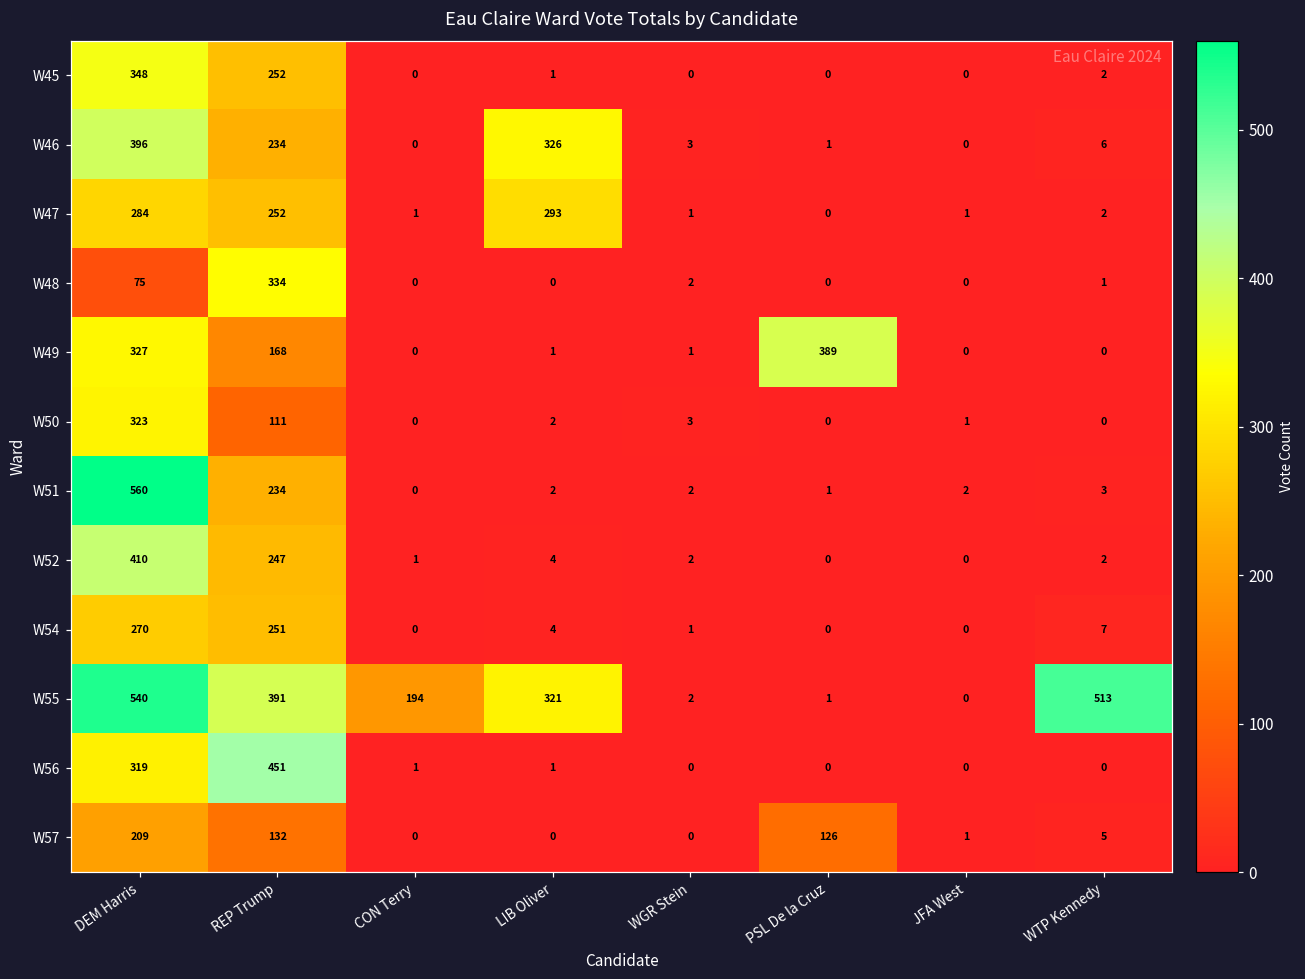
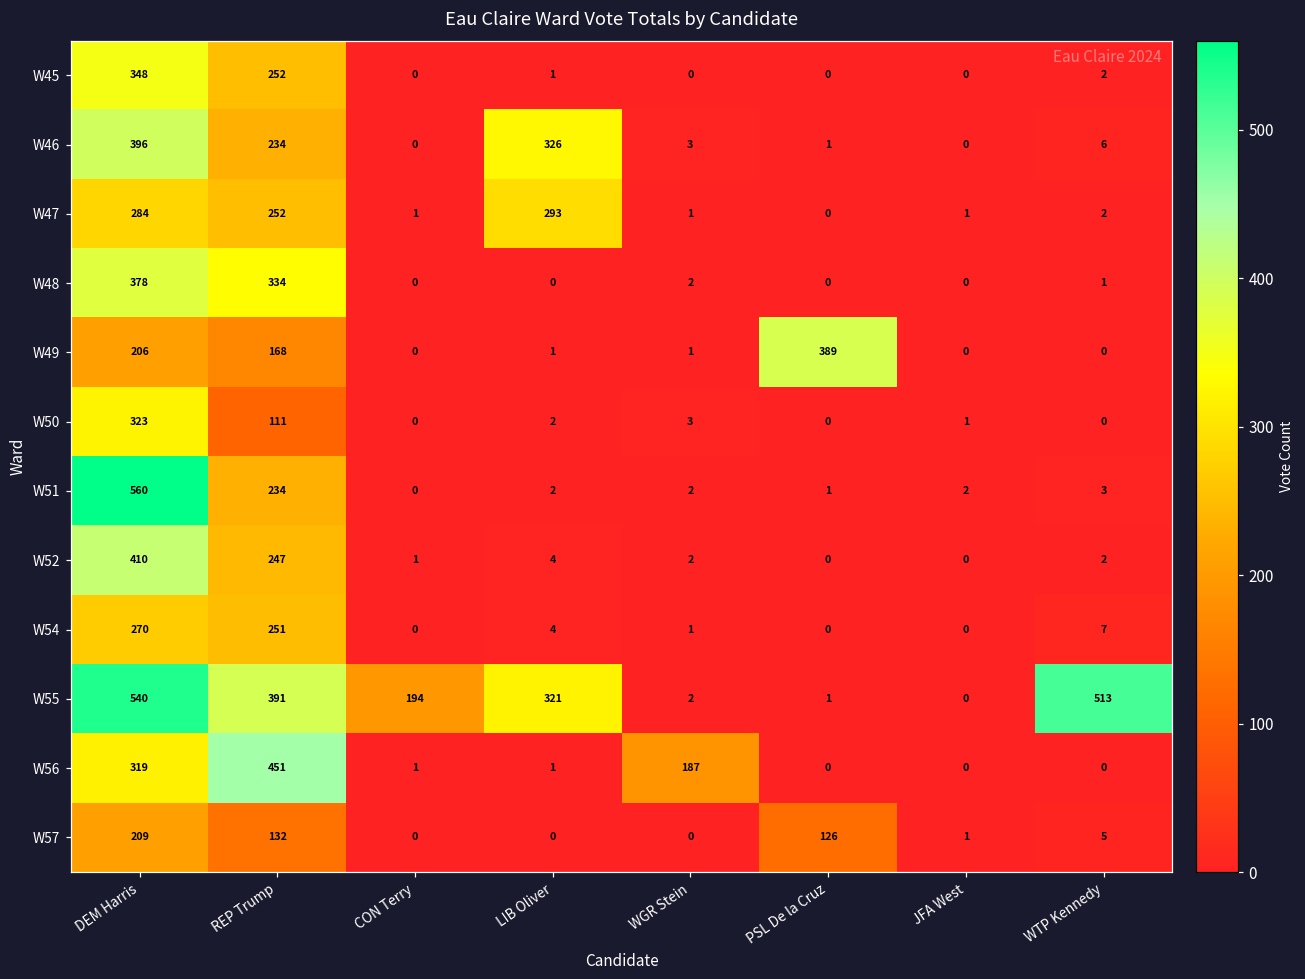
  {
    "W45": {
      "DEM Harris": 348,
      "REP Trump": 252,
      "CON Terry": 0,
      "LIB Oliver": 1,
      "WGR Stein": 0,
      "PSL De la Cruz": 0,
      "JFA West": 0
    },
    "W46": {
      "DEM Harris": 396,
      "REP Trump": 234,
      "CON Terry": 0,
      "LIB Oliver": 326,
      "WGR Stein": 3,
      "PSL De la Cruz": 1,
      "JFA West": 0,
      "WTP Kennedy": 6
    },
    "W47": {
      "DEM Harris": 284,
      "REP Trump": 252,
      "CON Terry": 1,
      "LIB Oliver": 293,
      "WGR Stein": 1,
      "PSL De la Cruz": 0,
      "JFA West": 1,
      "WTP Kennedy": 2
    },
    "W48": {
-     "DEM Harris": 75,
+     "DEM Harris": 378,
      "REP Trump": 334,
      "CON Terry": 0,
      "LIB Oliver": 0,
      "WGR Stein": 2,
      "PSL De la Cruz": 0,
      "JFA West": 0,
      "WTP Kennedy": 1
    },
    "W49": {
-     "DEM Harris": 327,
+     "DEM Harris": 206,
      "REP Trump": 168,
      "CON Terry": 0,
      "LIB Oliver": 1,
      "WGR Stein": 1,
      "PSL De la Cruz": 389,
      "JFA West": 0,
      "WTP Kennedy": 0
    },
    "W50": {
      "DEM Harris": 323,
      "REP Trump": 111,
      "CON Terry": 0,
      "LIB Oliver": 2,
      "WGR Stein": 3,
      "PSL De la Cruz": 0,
      "JFA West": 1,
      "WTP Kennedy": 0
    },
    "W51": {
      "DEM Harris": 560,
      "REP Trump": 234,
      "CON Terry": 0,
      "LIB Oliver": 2,
      "WGR Stein": 2,
      "PSL De la Cruz": 1,
      "JFA West": 2,
      "WTP Kennedy": 3
    },
    "W52": {
      "DEM Harris": 410,
      "REP Trump": 247,
      "CON Terry": 1,
      "LIB Oliver": 4,
      "WGR Stein": 2,
      "PSL De la Cruz": 0,
      "JFA West": 0,
      "WTP Kennedy": 2
    },
    "W54": {
      "DEM Harris": 270,
      "REP Trump": 251,
      "CON Terry": 0,
      "LIB Oliver": 4,
      "WGR Stein": 1,
      "PSL De la Cruz": 0,
      "JFA West": 0,
      "WTP Kennedy": 7
    },
    "W55": {
      "DEM Harris": 540,
      "REP Trump": 391,
      "CON Terry": 194,
      "LIB Oliver": 321,
      "WGR Stein": 2,
      "PSL De la Cruz": 1,
      "JFA West": 0,
      "WTP Kennedy": 513
    },
    "W56": {
      "DEM Harris": 319,
      "REP Trump": 451,
      "CON Terry": 1,
      "LIB Oliver": 1,
-     "WGR Stein": 0,
+     "WGR Stein": 187,
      "PSL De la Cruz": 0,
      "JFA West": 0,
      "WTP Kennedy": 0
    },
    "W57": {
      "DEM Harris": 209,
      "REP Trump": 132,
      "CON Terry": 0,
      "LIB Oliver": 0,
      "WGR Stein": 0,
      "PSL De la Cruz": 126,
      "JFA West": 1,
      "WTP Kennedy": 5
    }
  }
